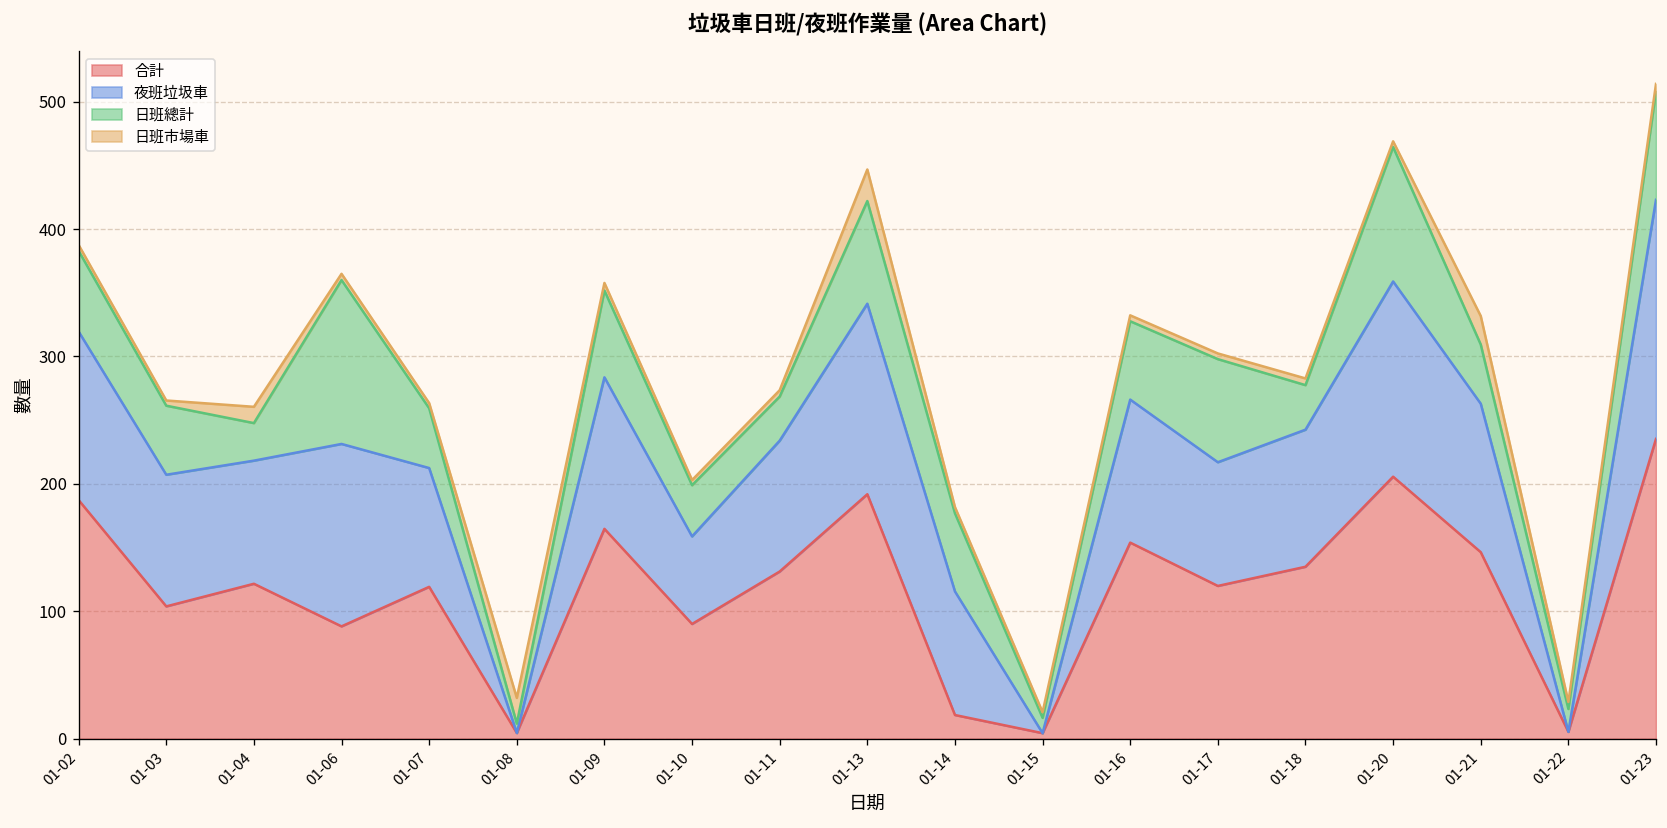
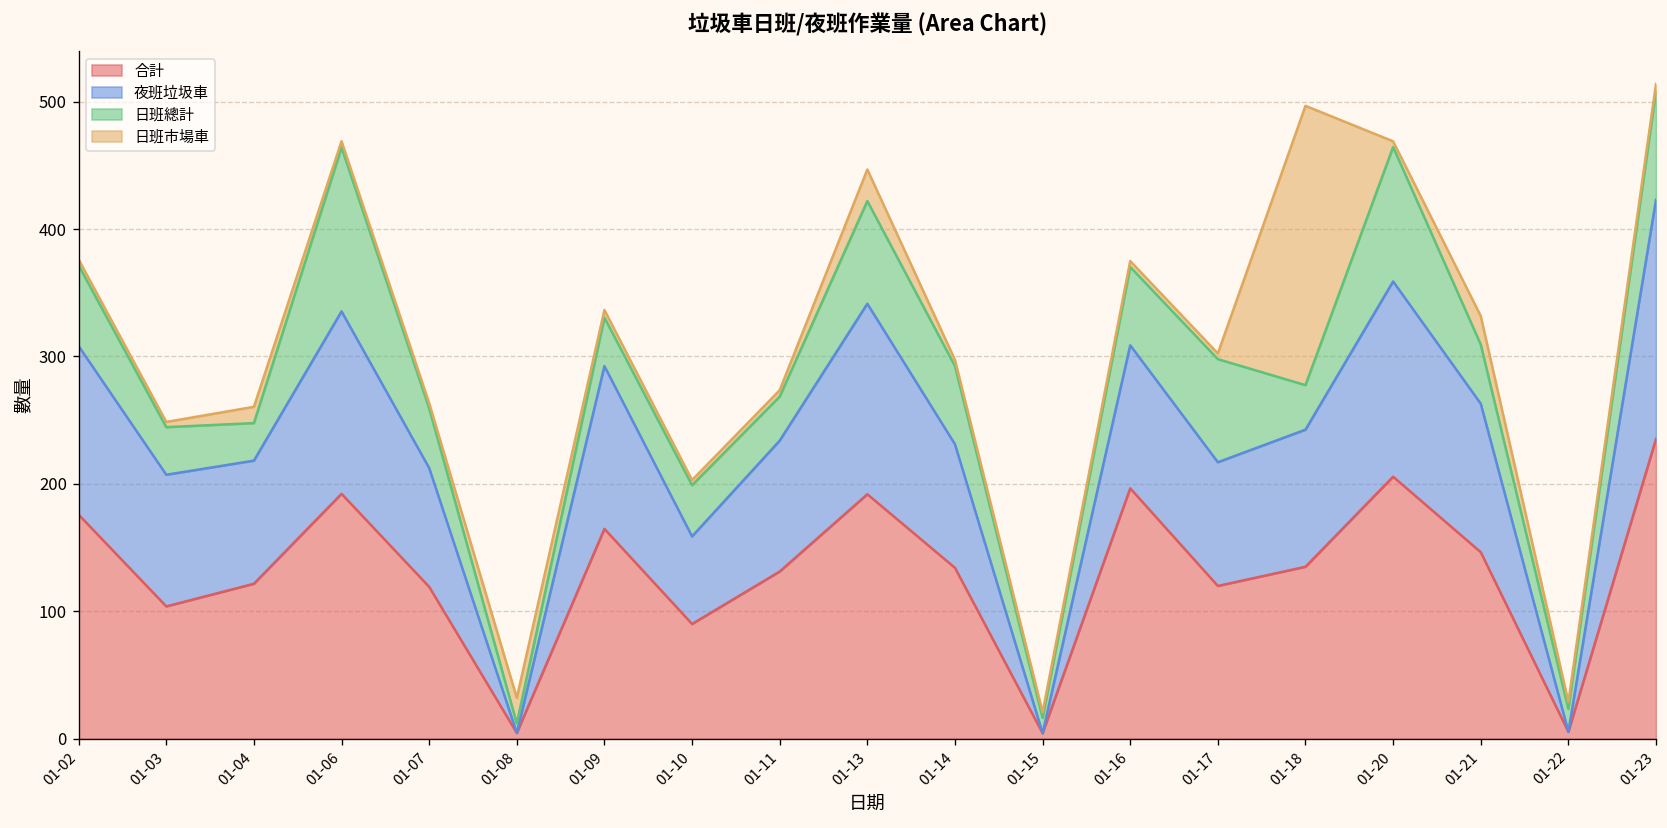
  {
    "合計": {
-     "01-02": 187,
+     "01-02": 176,
      "01-03": 104,
      "01-04": 122,
-     "01-06": 88,
+     "01-06": 192,
      "01-07": 119,
      "01-09": 165,
      "01-10": 90,
      "01-11": 131,
      "01-13": 192,
-     "01-14": 19,
-     "01-16": 154,
+     "01-14": 134,
+     "01-16": 197,
      "01-17": 120,
      "01-18": 135,
      "01-20": 206,
      "01-21": 146,
      "01-23": 235
    },
    "夜班垃圾車": {
      "01-02": 132,
      "01-03": 103,
      "01-04": 97,
      "01-06": 143,
      "01-07": 93,
-     "01-09": 119,
+     "01-09": 128,
      "01-10": 69,
      "01-11": 103,
      "01-13": 150,
      "01-14": 97,
      "01-16": 112,
      "01-17": 97,
      "01-18": 108,
      "01-20": 153,
      "01-21": 117,
      "01-23": 188
    },
    "日班總計": {
      "01-02": 63,
-     "01-03": 54,
+     "01-03": 37,
      "01-04": 29,
      "01-06": 129,
      "01-07": 47,
      "01-08": 7,
-     "01-09": 68,
+     "01-09": 38,
      "01-10": 40,
      "01-11": 35,
      "01-13": 81,
      "01-14": 61,
      "01-15": 12,
      "01-16": 61,
      "01-17": 81,
      "01-18": 35,
      "01-20": 106,
      "01-21": 46,
      "01-22": 18,
      "01-23": 85
    },
    "日班市場車": {
      "01-02": 5,
      "01-03": 4,
      "01-04": 13,
      "01-06": 5,
      "01-07": 4,
      "01-08": 20,
      "01-09": 6,
      "01-10": 4,
      "01-11": 5,
      "01-13": 25,
      "01-14": 5,
      "01-15": 4,
      "01-16": 5,
      "01-17": 4,
-     "01-18": 5,
+     "01-18": 219,
      "01-20": 4,
      "01-21": 22,
      "01-22": 5,
      "01-23": 6
    }
  }
